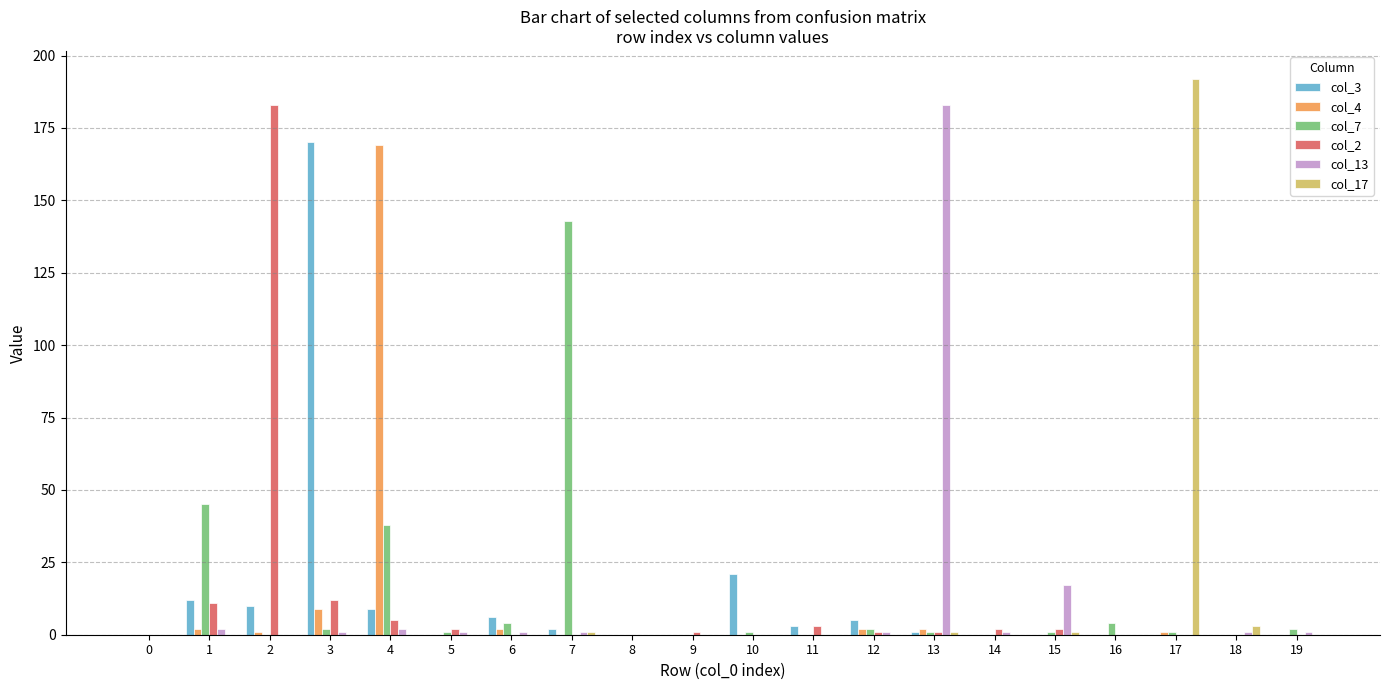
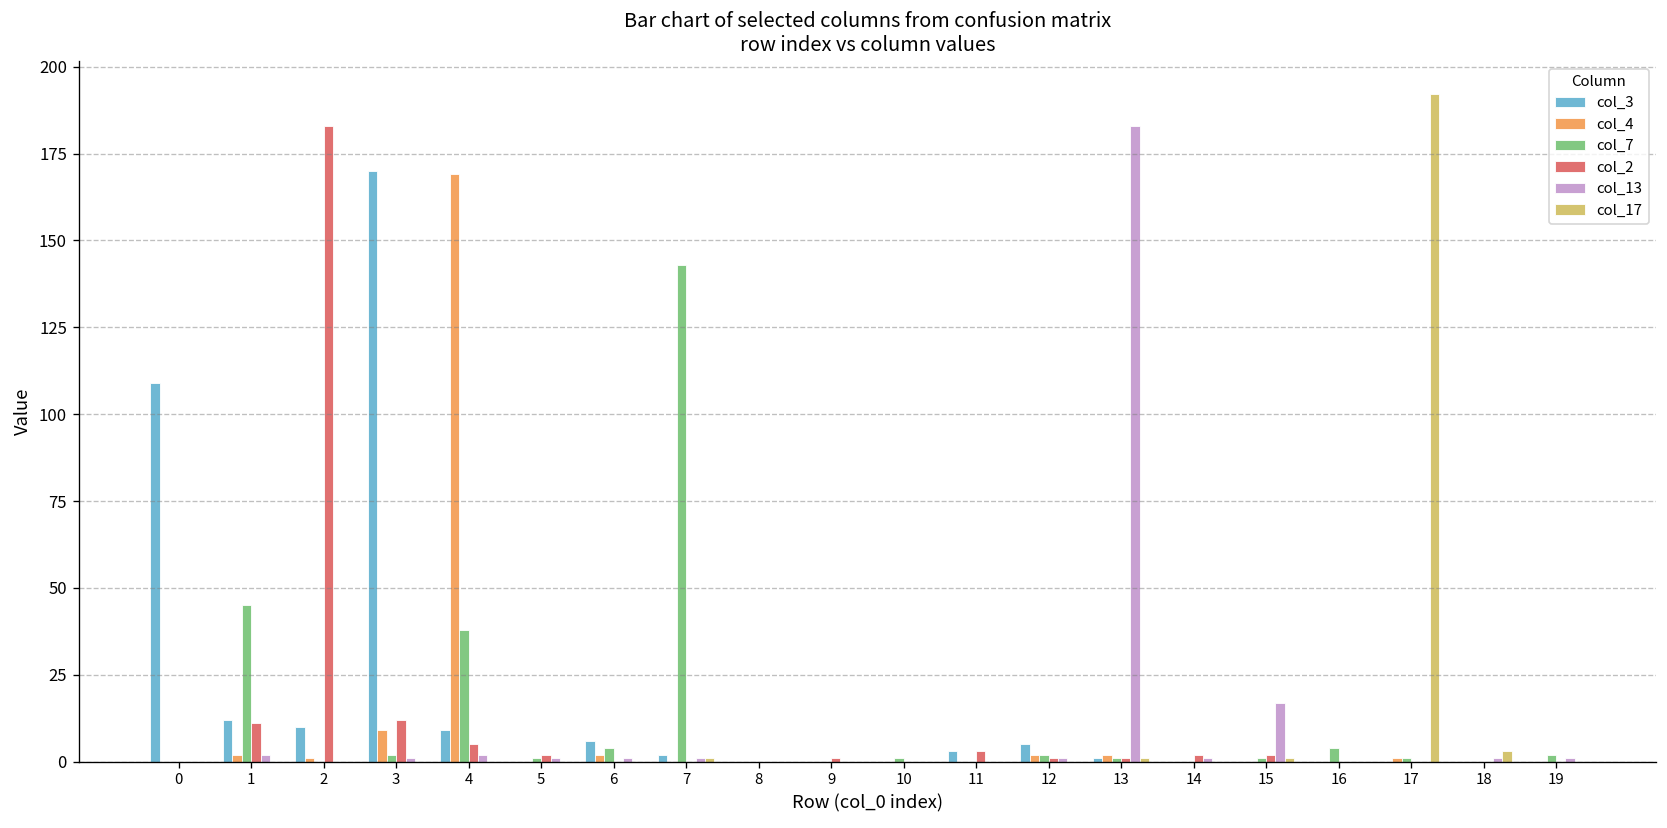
  {
    "col_3": {
-     "0": 0,
+     "0": 109,
      "1": 12,
      "2": 10,
      "3": 170,
      "4": 9,
      "5": 0,
      "6": 6,
      "7": 2,
      "8": 0,
      "9": 0,
-     "10": 21,
+     "10": 0,
      "11": 3,
      "12": 5,
      "13": 1,
      "14": 0,
      "15": 0,
      "16": 0,
      "17": 0,
      "18": 0,
      "19": 0
    },
    "col_7": {
      "0": 0,
      "1": 45,
      "2": 0,
      "3": 2,
      "4": 38,
      "5": 1,
      "6": 4,
      "7": 143,
      "8": 0,
      "9": 0,
      "10": 1,
      "11": 0,
      "12": 2,
      "13": 1,
      "14": 0,
      "15": 1,
      "16": 4,
      "17": 1,
      "18": 0,
      "19": 2
    },
    "col_13": {
      "0": 0,
      "1": 2,
      "2": 0,
      "3": 1,
      "4": 2,
      "5": 1,
      "6": 1,
      "7": 1,
      "8": 0,
      "9": 0,
      "10": 0,
      "11": 0,
      "12": 1,
      "13": 183,
      "14": 1,
      "15": 17,
      "16": 0,
      "17": 0,
      "18": 1,
      "19": 1
    }
  }
